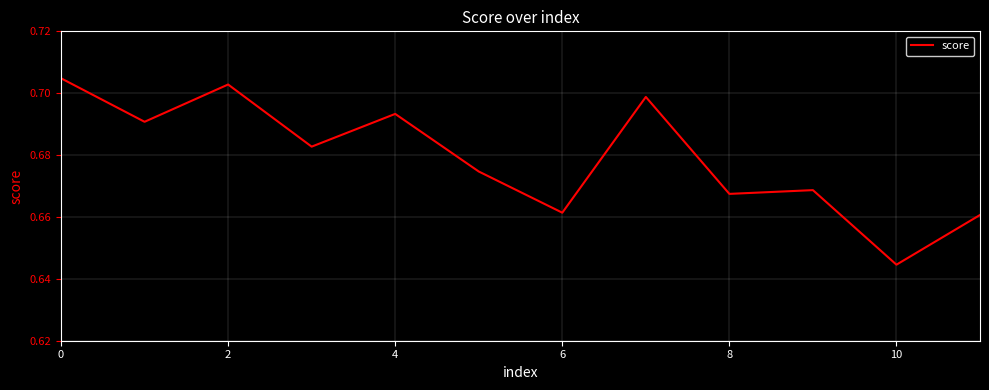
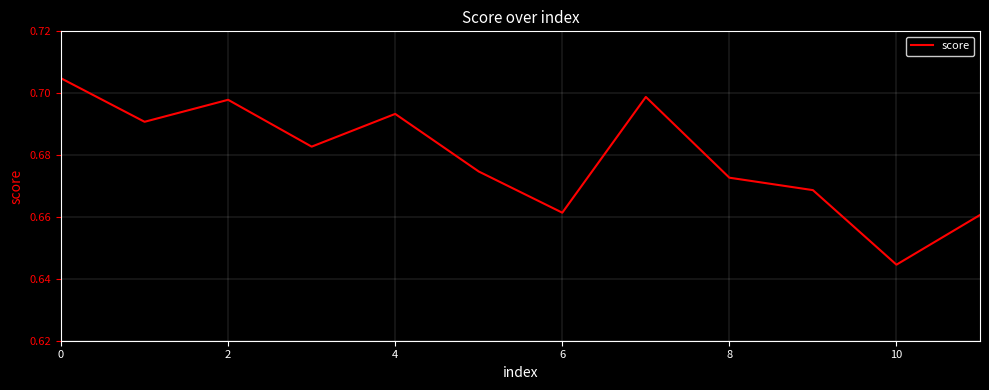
  {
    "0": 0.705,
-   "2": 0.703,
+   "2": 0.698,
    "4": 0.693,
    "6": 0.661,
-   "8": 0.667,
+   "8": 0.673,
    "10": 0.645
  }
